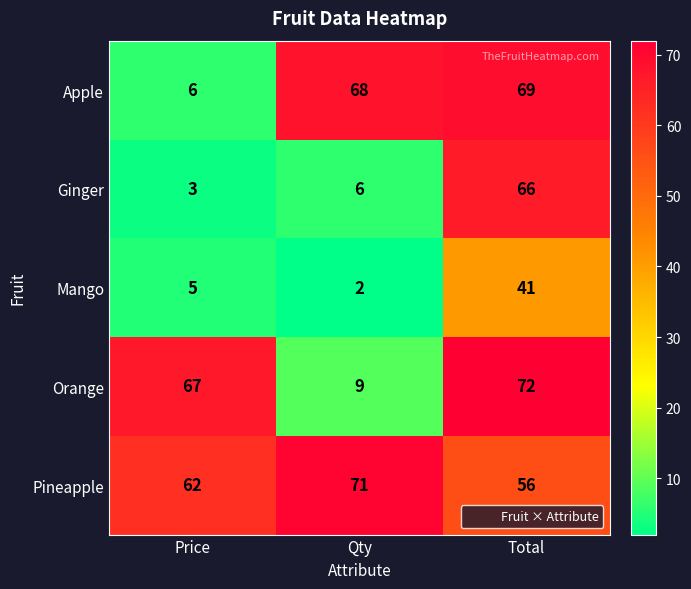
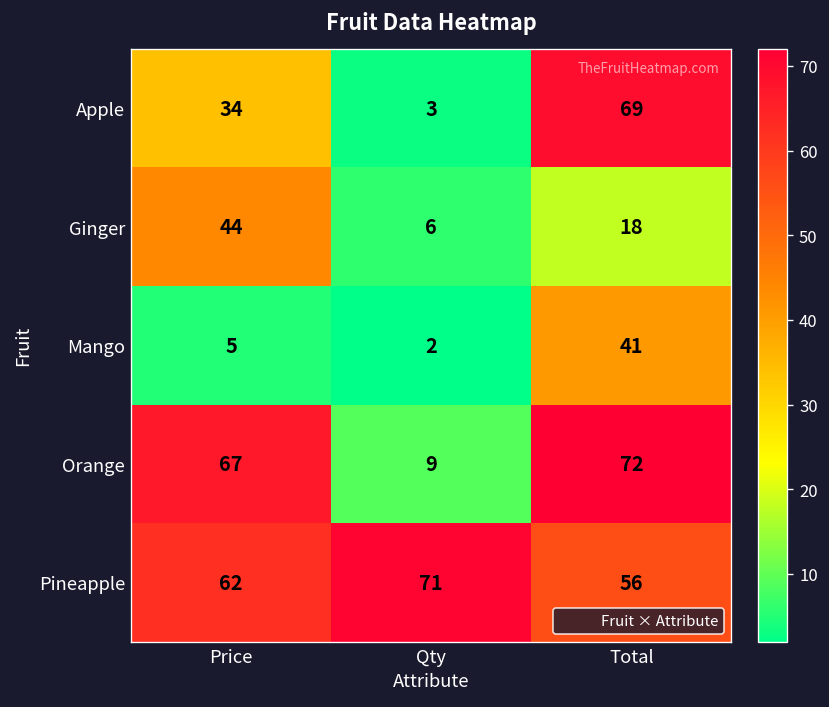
  {
    "Apple": {
-     "Price": 6,
-     "Qty": 68
+     "Price": 34,
+     "Qty": 3
    },
    "Ginger": {
-     "Price": 3,
+     "Price": 44,
      "Qty": 6,
-     "Total": 66
+     "Total": 18
    },
    "Mango": {
      "Price": 5,
      "Qty": 2,
      "Total": 41
    },
    "Orange": {
      "Price": 67,
      "Qty": 9,
      "Total": 72
    },
    "Pineapple": {
      "Price": 62,
      "Qty": 71,
      "Total": 56
    }
  }
